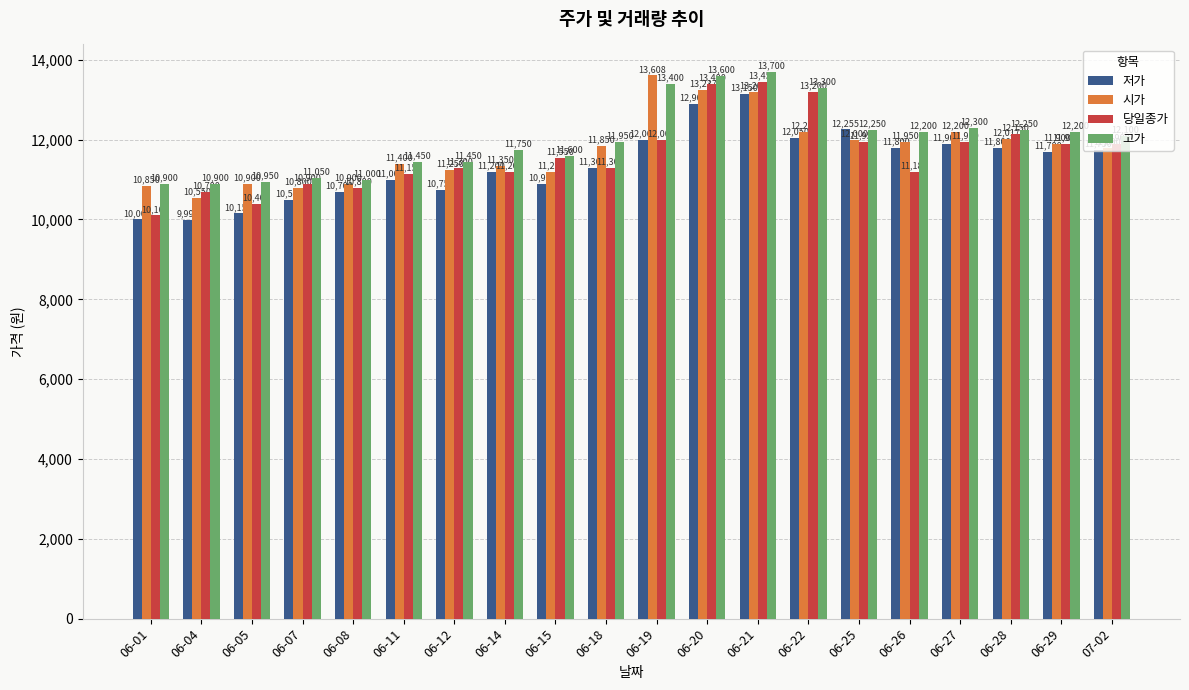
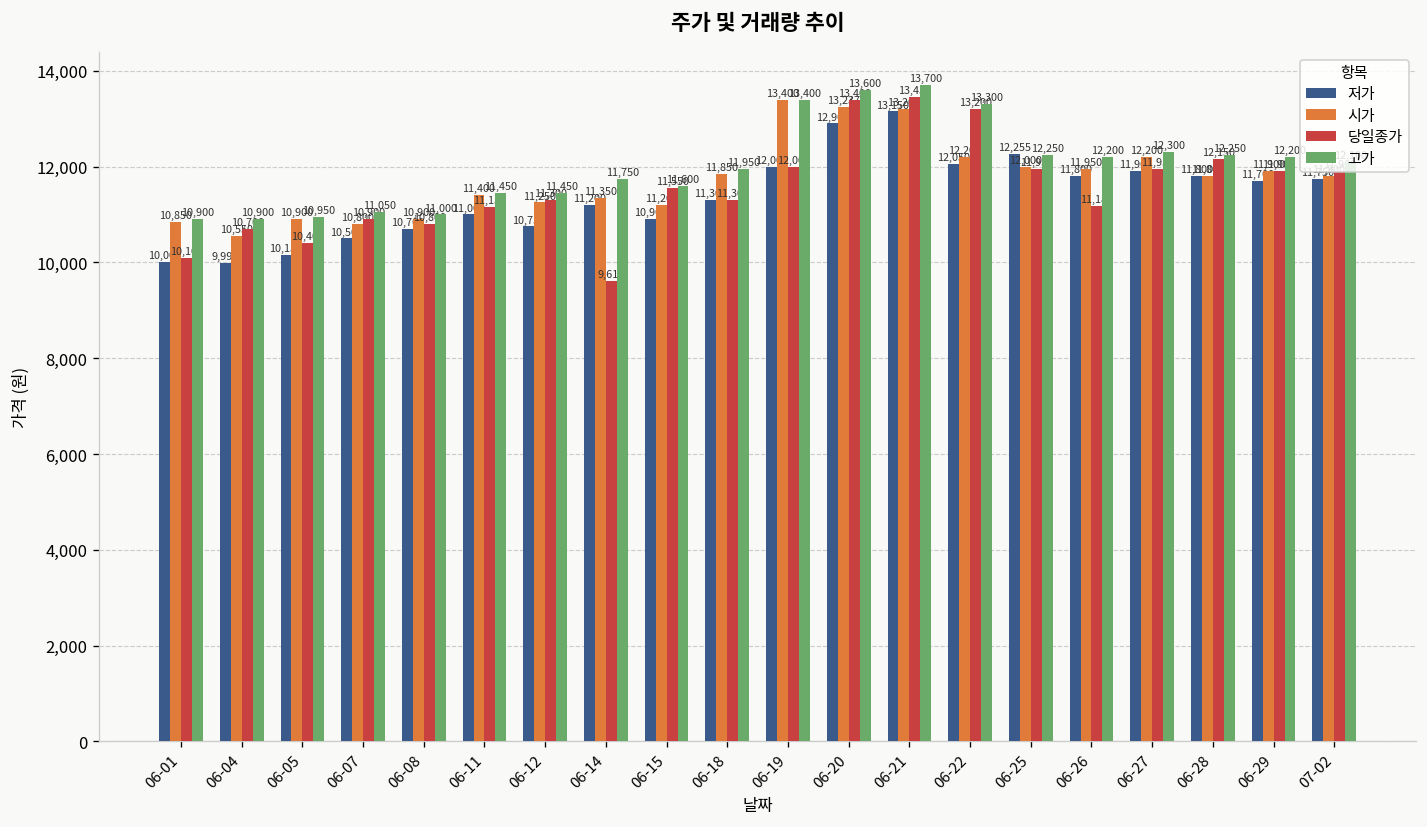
  {
    "저가": {
      "06-04": "9,990",
      "06-05": "10,150",
      "06-07": "10,500",
      "06-12": "10,750",
      "06-15": "10,900",
      "06-20": "12,900",
      "06-25": "12,255",
      "06-29": "11,700"
    },
    "시가": {
      "06-15": "11,200",
-     "06-19": "13,608",
-     "06-28": "12,017"
+     "06-19": "13,400",
+     "06-28": "11,800"
    },
    "당일종가": {
      "06-05": "10,400",
      "06-11": "11,150",
-     "06-14": "11,200",
+     "06-14": "9,615",
      "06-21": "13,450",
      "06-26": "11,180"
    },
    "고가": {
      "06-04": "10,900",
      "06-14": "11,750",
      "06-20": "13,600",
      "06-21": "13,700",
      "06-25": "12,250",
      "06-26": "12,200"
    }
  }
